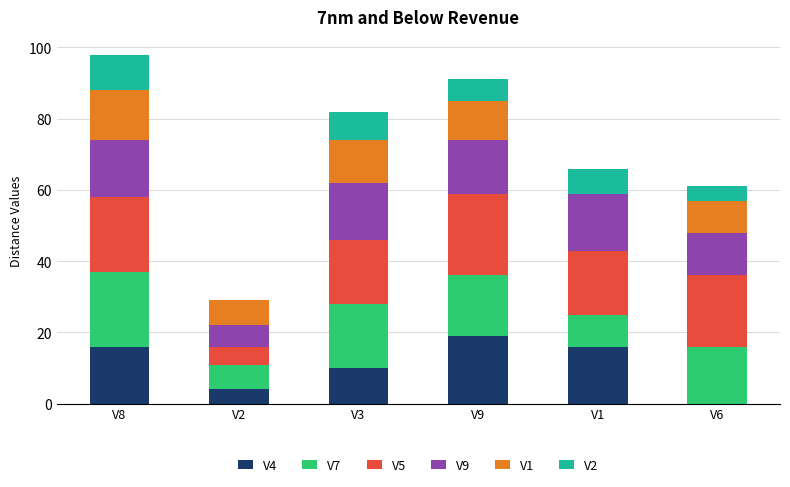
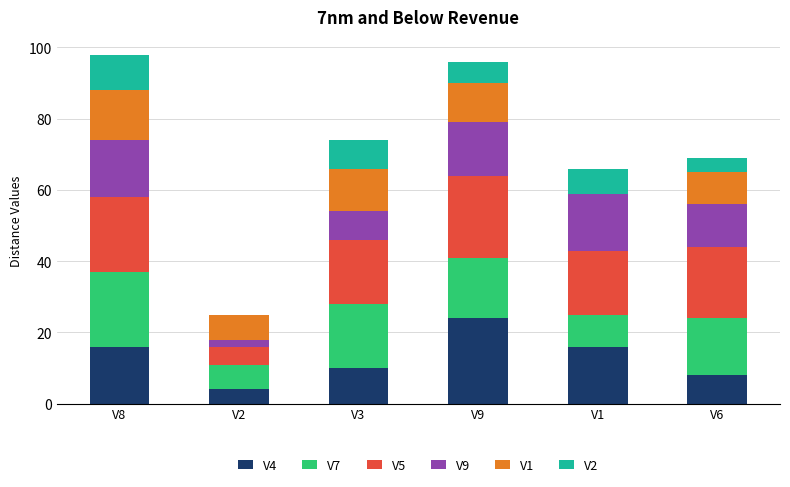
  {
    "V4": {
      "V8": 16,
      "V2": 4,
      "V3": 10,
-     "V9": 19,
+     "V9": 24,
      "V1": 16,
-     "V6": 0
+     "V6": 8
    },
    "V9": {
      "V8": 16,
-     "V2": 6,
-     "V3": 16,
+     "V2": 2,
+     "V3": 8,
      "V9": 15,
      "V1": 16,
      "V6": 12
    }
  }
